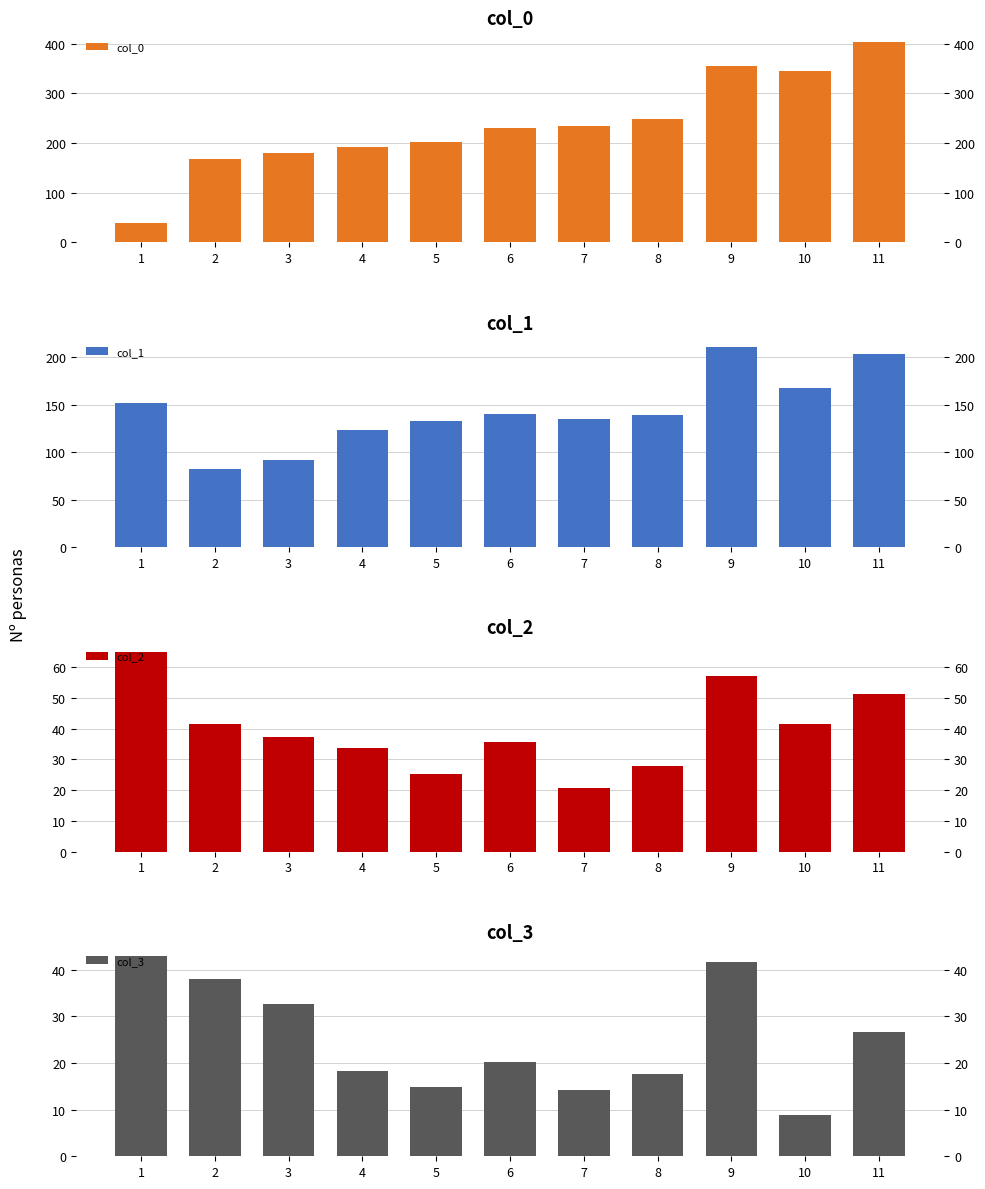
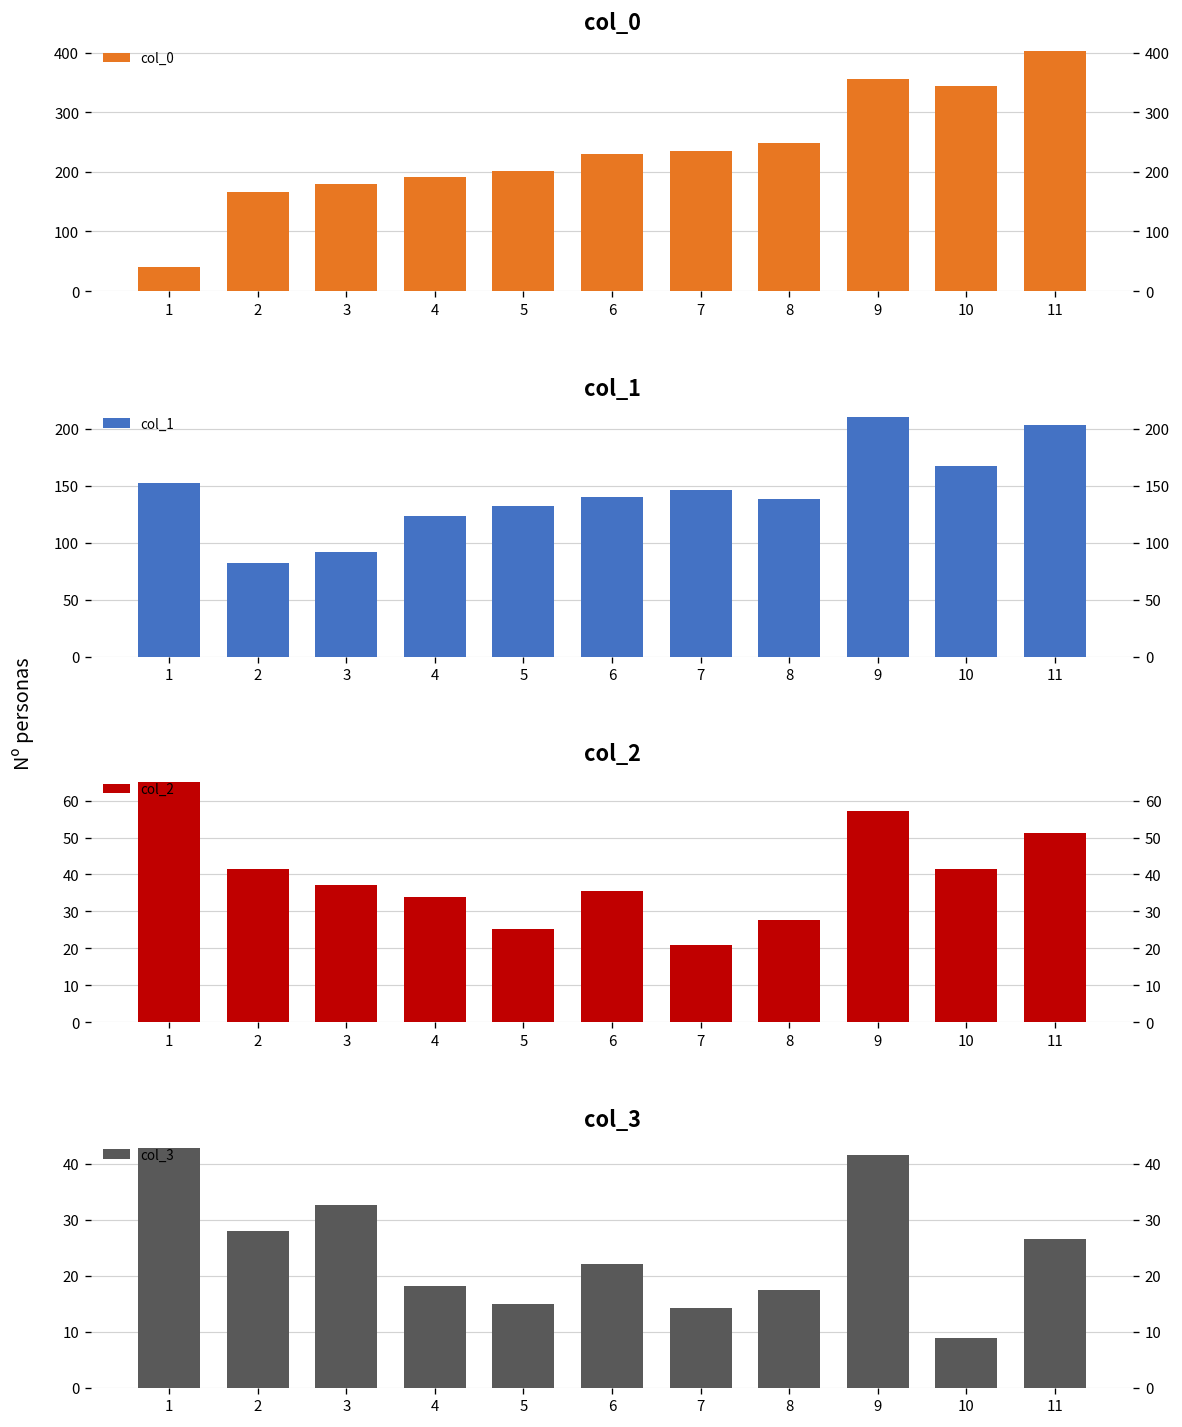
  {
    "col_0": {
      "1": 40,
      "2": 170,
      "3": 180,
      "4": 190,
      "5": 200,
      "6": 230,
      "7": 240,
      "8": 250,
      "9": 350,
      "10": 340,
      "11": 400
    },
    "col_1": {
      "1": 150,
      "2": 80,
      "3": 90,
      "4": 120,
      "5": 130,
      "6": 140,
-     "7": 140,
+     "7": 150,
      "8": 140,
      "9": 210,
      "10": 170,
      "11": 200
    },
    "col_2": {
      "1": 65,
      "2": 42,
      "3": 37,
      "4": 34,
      "5": 25,
      "6": 36,
      "7": 21,
      "8": 28,
      "9": 57,
      "10": 42,
      "11": 51
    },
    "col_3": {
      "1": 43,
-     "2": 38,
+     "2": 28,
      "3": 33,
      "4": 18,
      "5": 15,
-     "6": 20,
+     "6": 22,
      "7": 14,
      "8": 18,
      "9": 42,
      "10": 9,
      "11": 27
    }
  }
